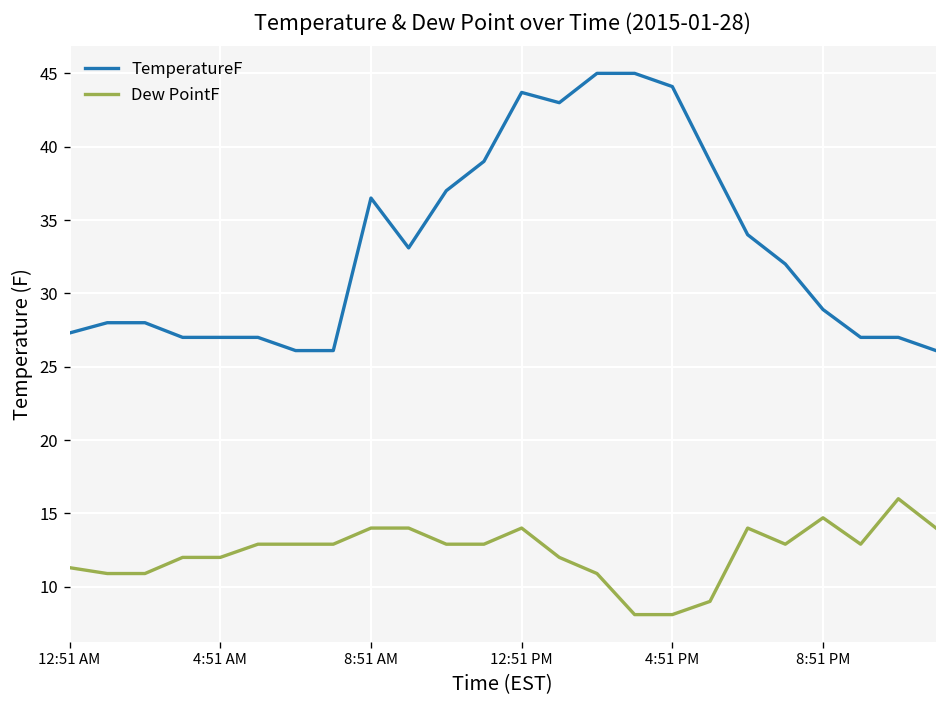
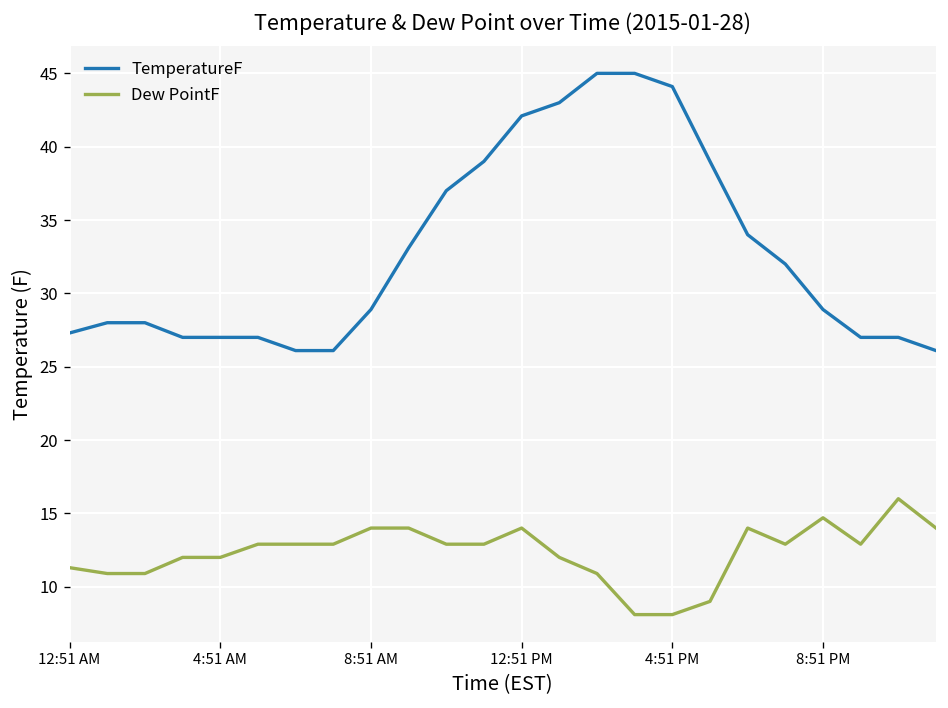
  {
    "TemperatureF": {
      "12:51 AM": 27.3,
      "4:51 AM": 27.0,
-     "8:51 AM": 36.5,
-     "12:51 PM": 43.7,
+     "8:51 AM": 28.9,
+     "12:51 PM": 42.1,
      "4:51 PM": 44.1,
      "8:51 PM": 28.9
    },
    "Dew PointF": {
      "12:51 AM": 11.3,
      "4:51 AM": 12.0,
      "8:51 AM": 14.0,
      "12:51 PM": 14.0,
      "4:51 PM": 8.1,
      "8:51 PM": 14.7
    }
  }
